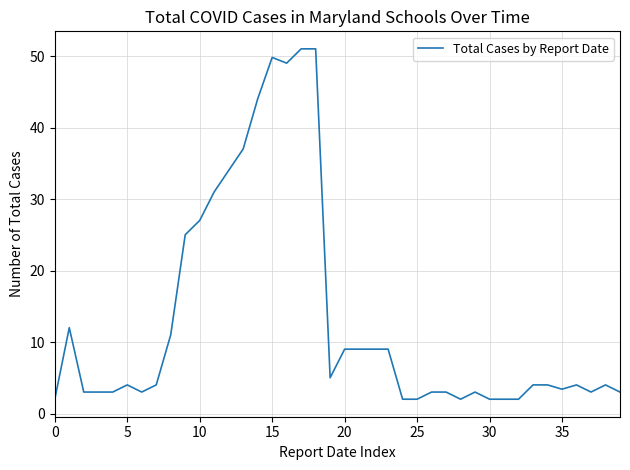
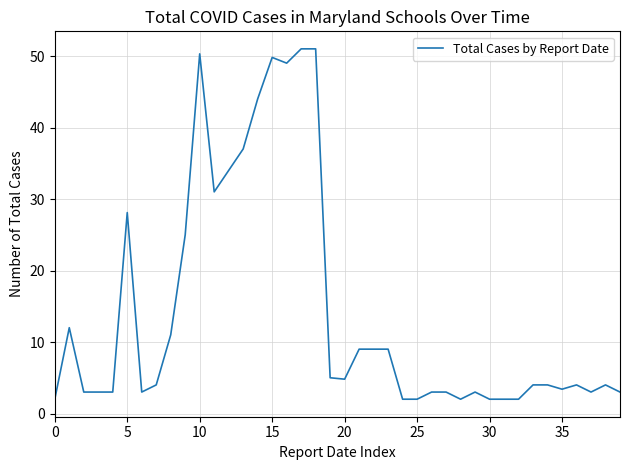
  {
    "0": 2,
-   "5": 4,
-   "10": 27,
+   "5": 28,
+   "10": 50,
    "15": 50,
-   "20": 9,
+   "20": 5,
    "25": 2,
    "30": 2,
    "35": 3
  }
